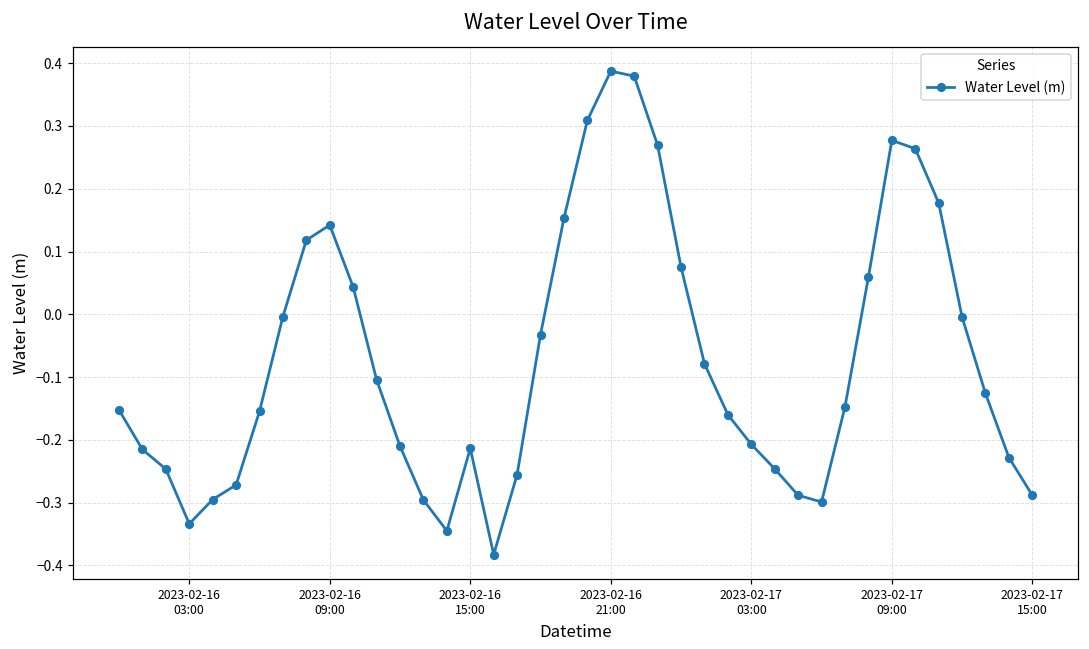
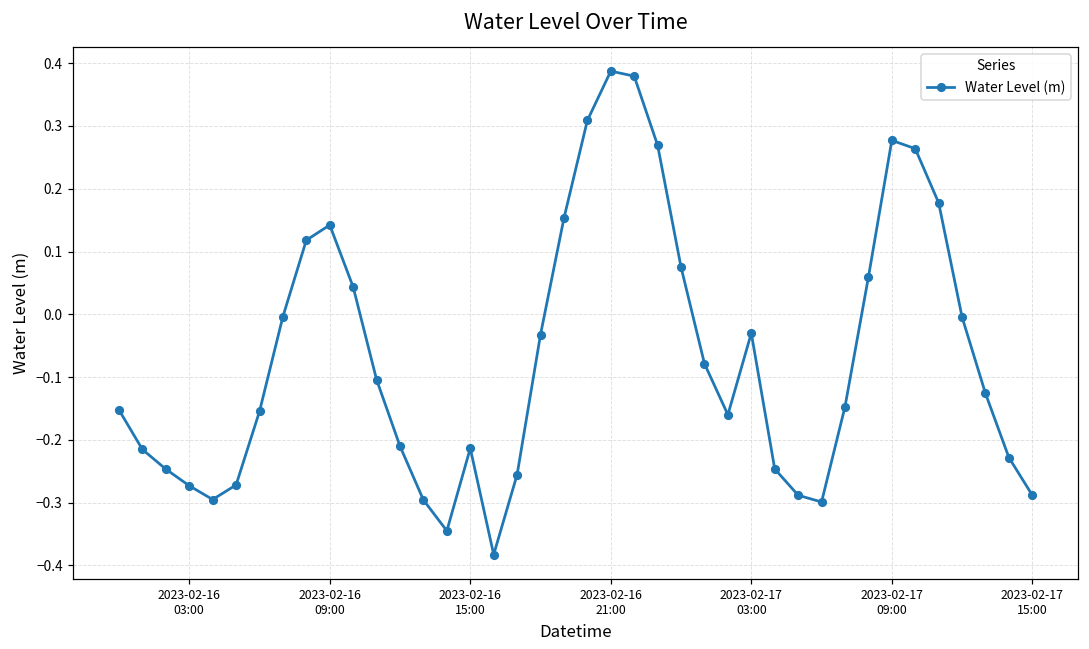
  {
-   "2023-02-16 03:00": -0.33,
+   "2023-02-16 03:00": -0.27,
    "2023-02-16 09:00": 0.14,
    "2023-02-16 15:00": -0.21,
    "2023-02-16 21:00": 0.39,
-   "2023-02-17 03:00": -0.21,
+   "2023-02-17 03:00": -0.03,
    "2023-02-17 09:00": 0.28,
    "2023-02-17 15:00": -0.29
  }
